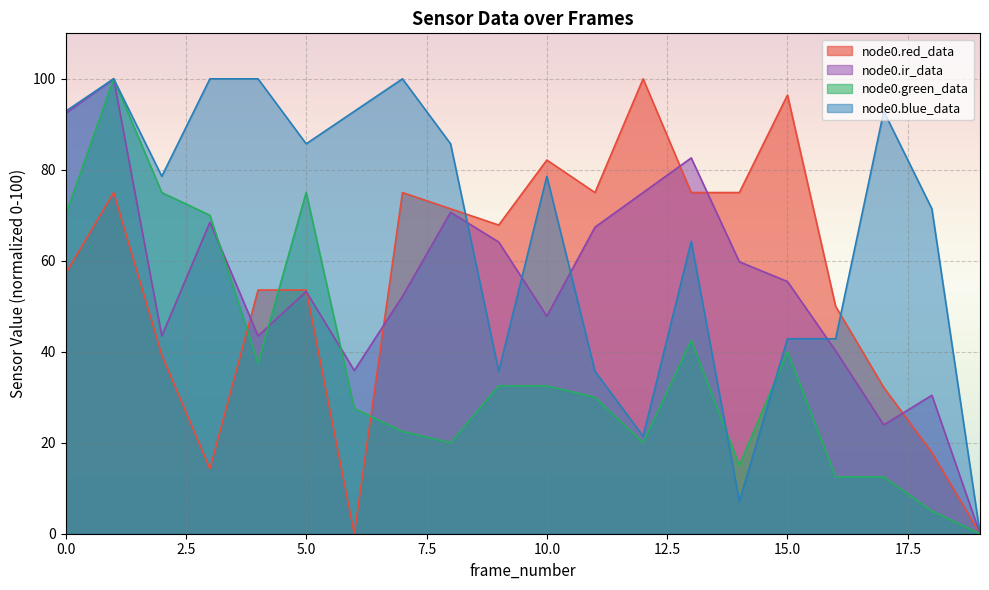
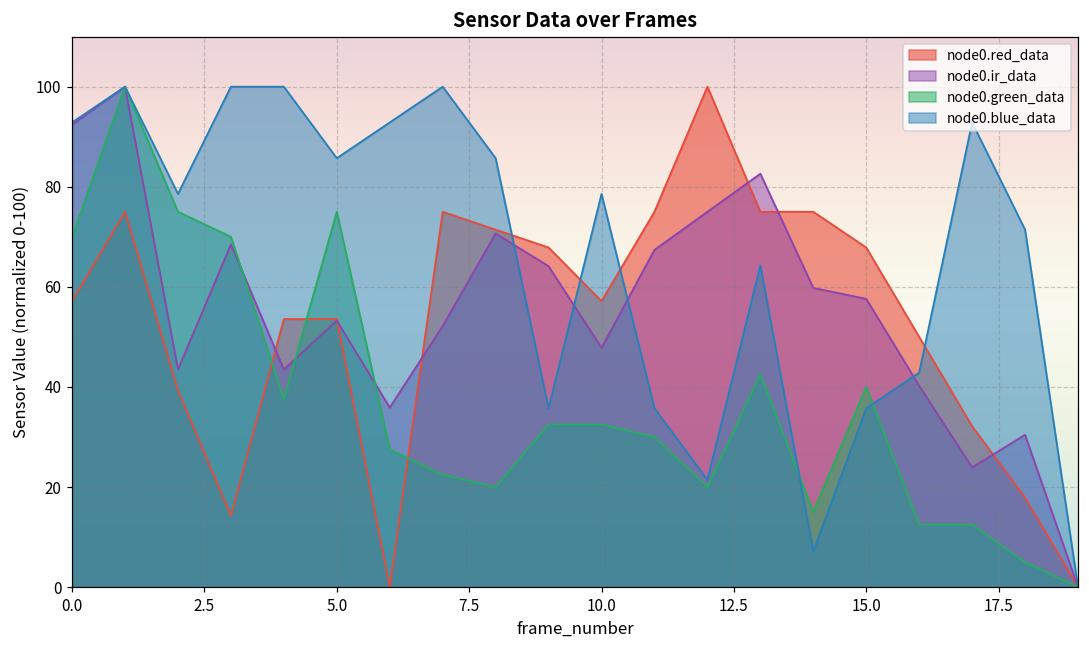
  {
    "node0.red_data": {
      "0.0": 57,
-     "10.0": 82,
-     "15.0": 96
+     "10.0": 57,
+     "15.0": 68
    },
    "node0.ir_data": {
      "10.0": 48,
-     "15.0": 55
+     "15.0": 58
    },
    "node0.green_data": {
      "0.0": 70,
      "5.0": 75,
      "10.0": 33,
      "15.0": 40
    },
    "node0.blue_data": {
      "5.0": 86,
      "10.0": 79,
-     "15.0": 43
+     "15.0": 36
    }
  }
